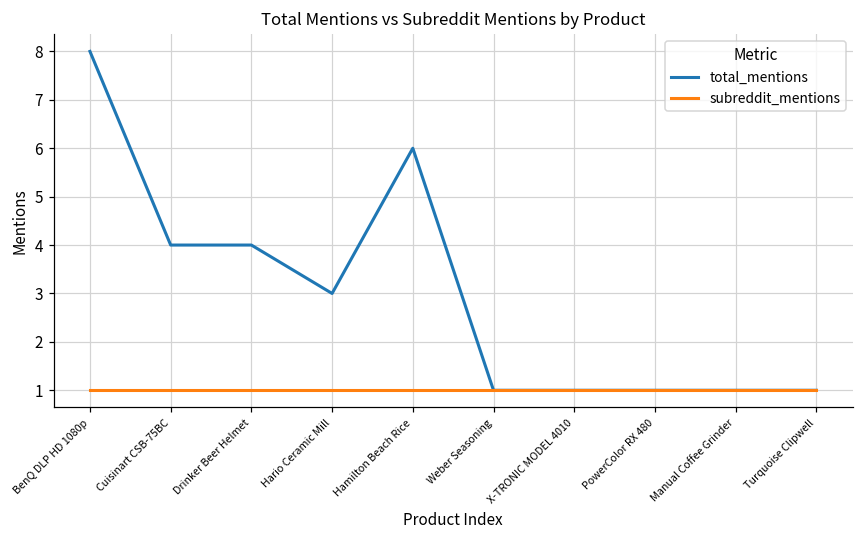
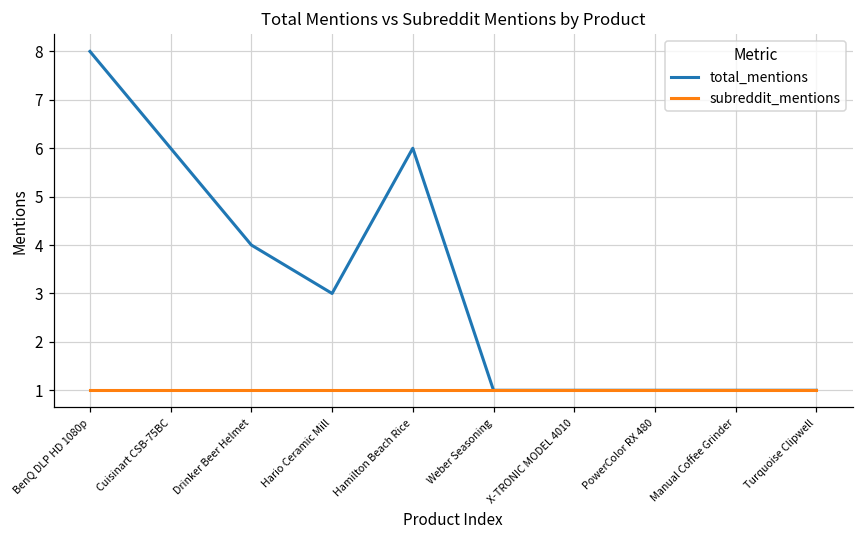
  {
    "total_mentions": {
      "BenQ DLP HD 1080p": 8,
-     "Cuisinart CSB-75BC": 4,
+     "Cuisinart CSB-75BC": 6,
      "Drinker Beer Helmet": 4,
      "Hario Ceramic Mill": 3,
      "Hamilton Beach Rice": 6
    },
    "subreddit_mentions": {
      "BenQ DLP HD 1080p": 1,
      "Cuisinart CSB-75BC": 1,
      "Drinker Beer Helmet": 1,
      "Hario Ceramic Mill": 1,
      "Hamilton Beach Rice": 1
    }
  }
